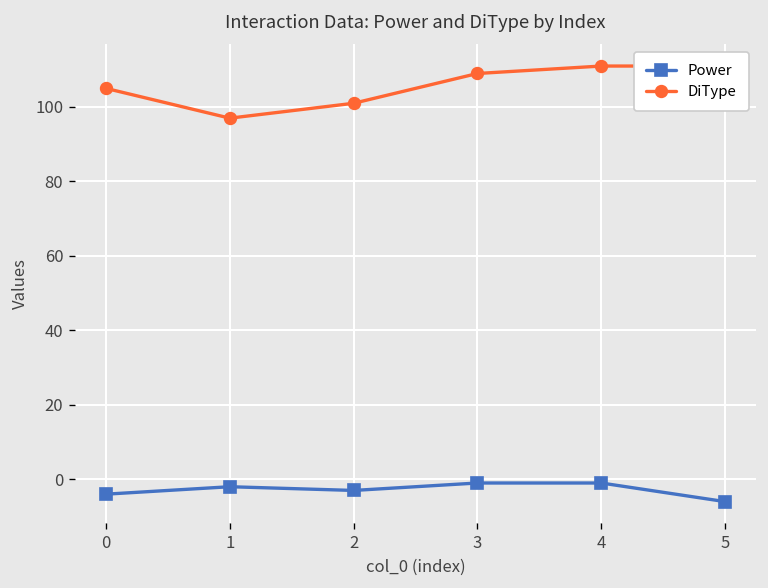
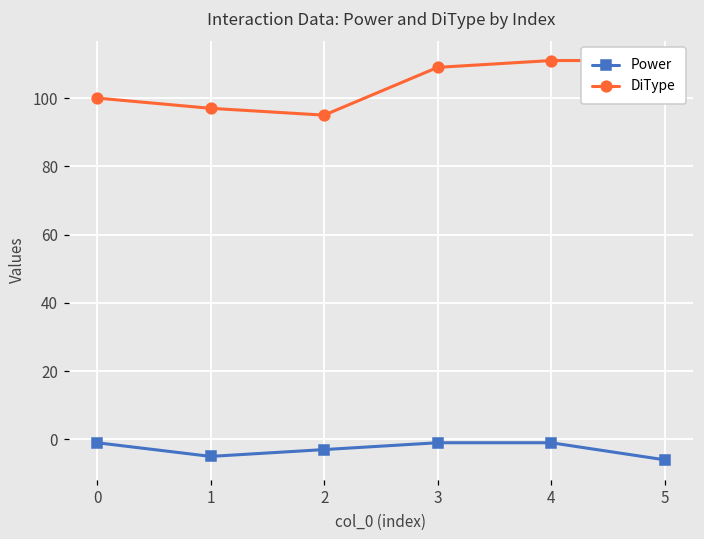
  {
    "Power": {
-     "0": -4,
-     "1": -2,
+     "0": -1,
+     "1": -5,
      "2": -3,
      "3": -1,
      "4": -1,
      "5": -6
    },
    "DiType": {
-     "0": 105,
+     "0": 100,
      "1": 97,
-     "2": 101,
+     "2": 95,
      "3": 109,
      "4": 111
    }
  }
